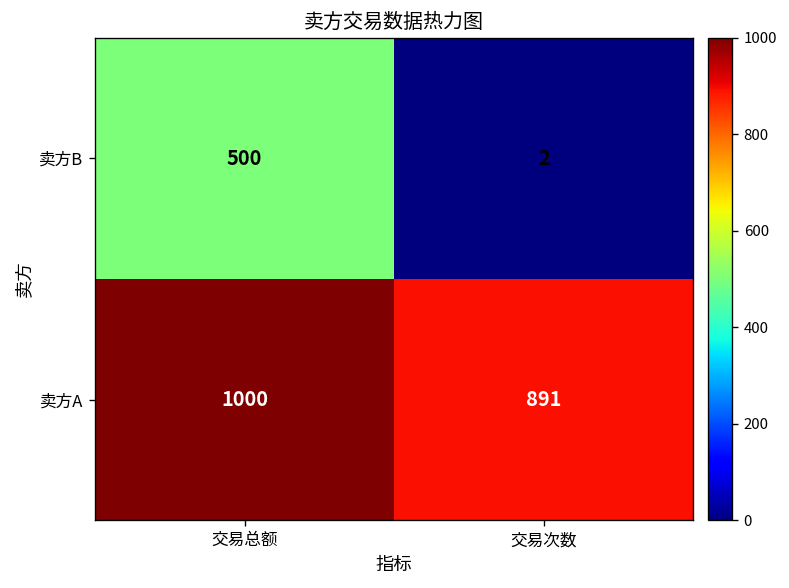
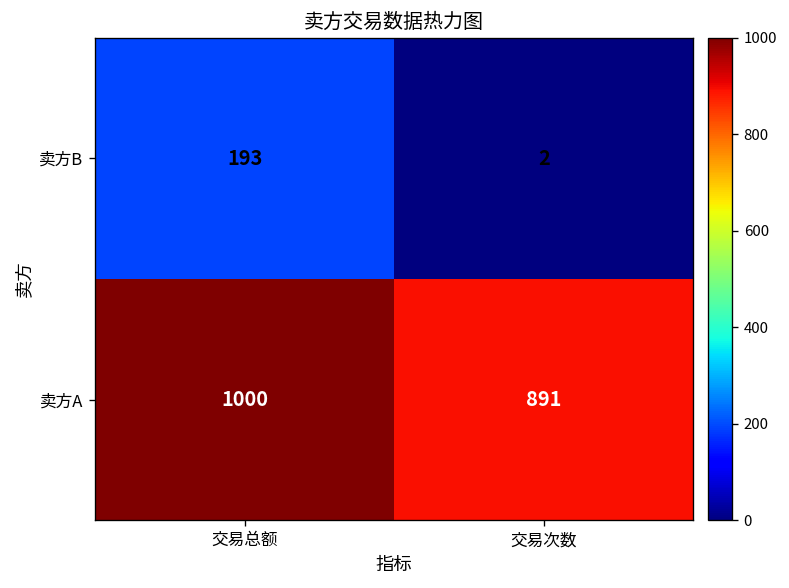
  {
    "卖方B": {
-     "交易总额": 500,
+     "交易总额": 193,
      "交易次数": 2
    },
    "卖方A": {
      "交易总额": 1000,
      "交易次数": 891
    }
  }
